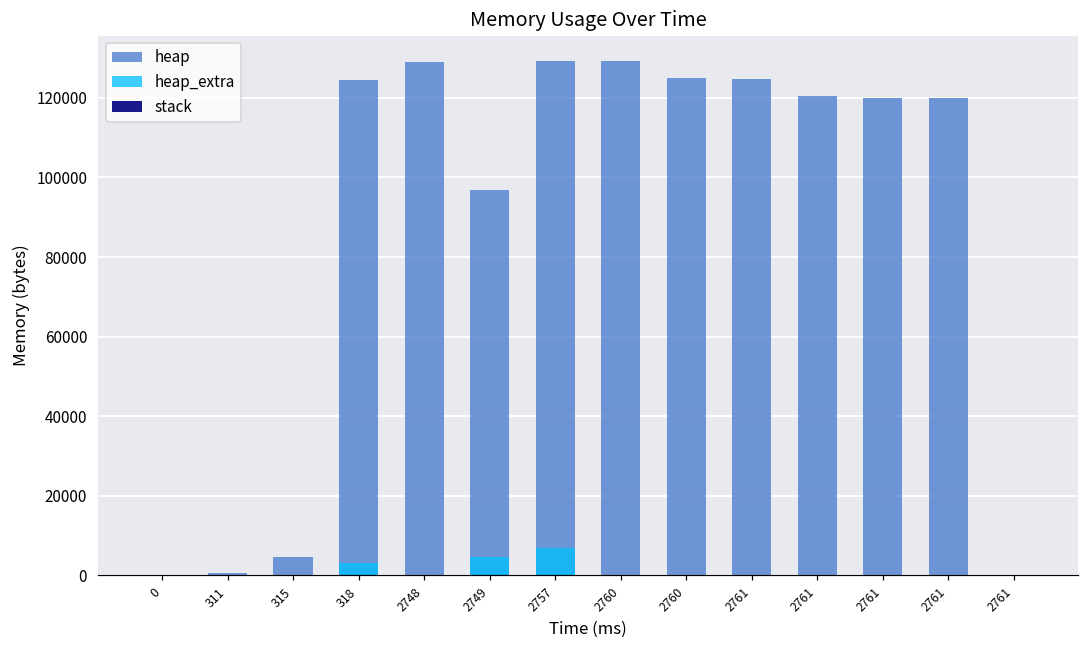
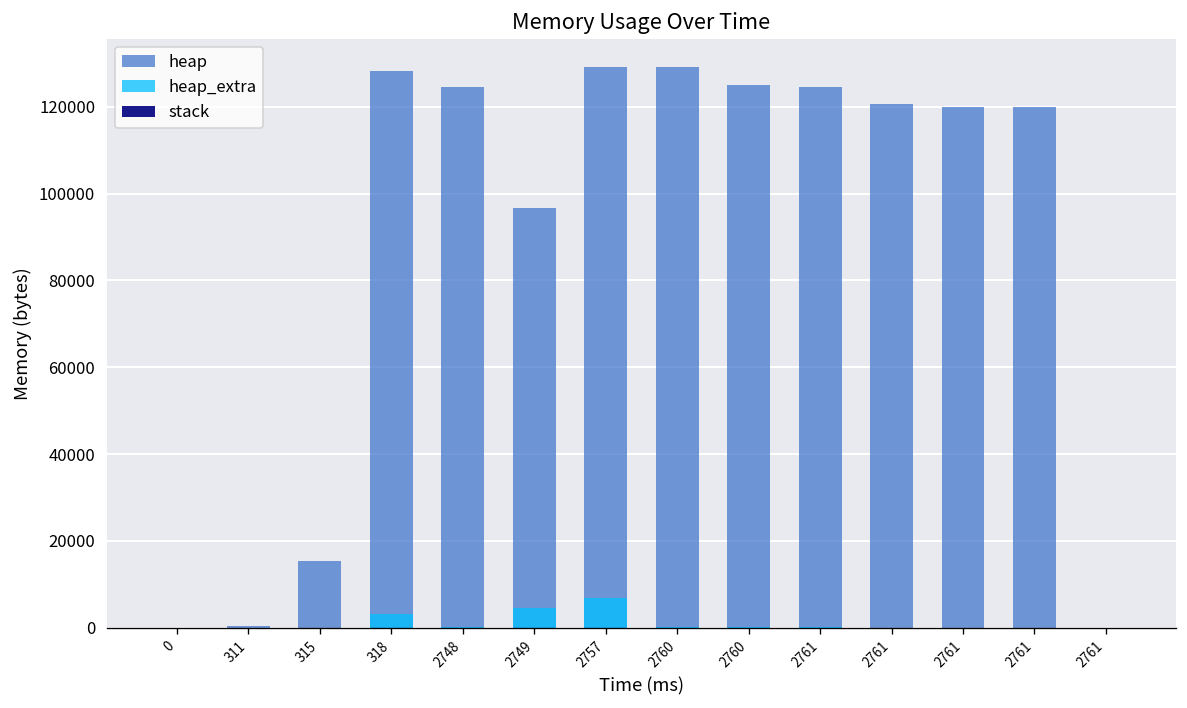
  {
    "heap": {
      "0": 0,
-     "315": 5000,
-     "318": 125000,
-     "2748": 129000,
+     "315": 15000,
+     "318": 128000,
+     "2748": 125000,
      "2749": 97000,
      "2757": 129000
    },
    "heap_extra": {
      "0": 0
    },
    "stack": {
      "0": 0,
      "311": 0,
      "315": 0,
      "318": 0,
      "2748": 0,
      "2749": 0,
      "2757": 0
    }
  }
